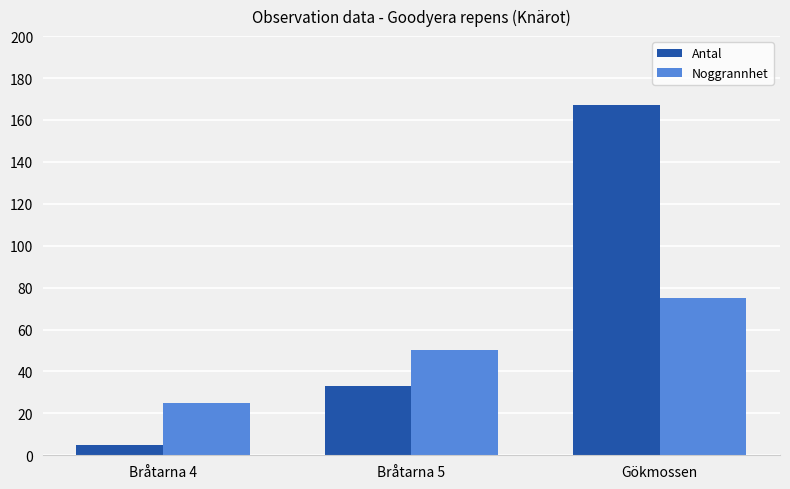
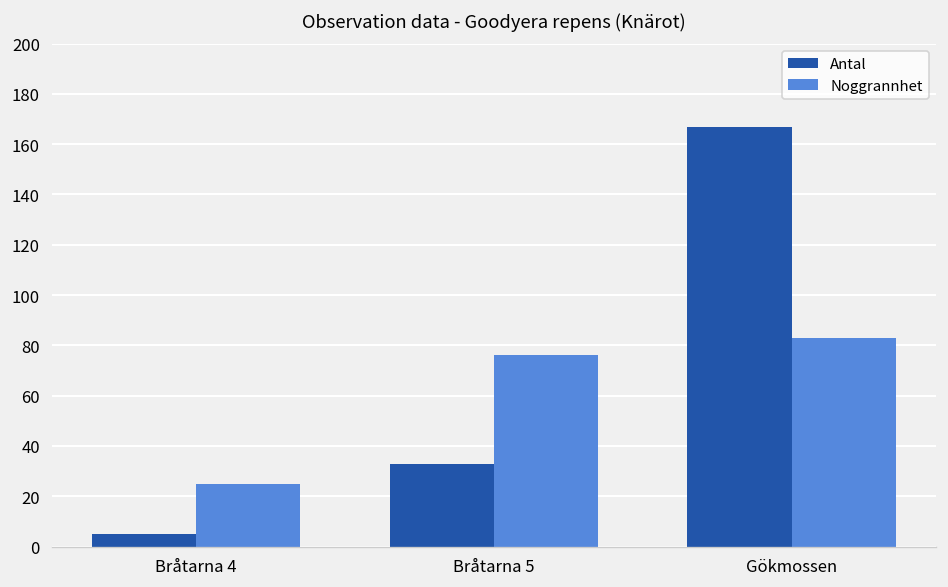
  {
    "Antal": {
      "Bråtarna 4": 5,
      "Bråtarna 5": 33,
      "Gökmossen": 167
    },
    "Noggrannhet": {
      "Bråtarna 4": 25,
-     "Bråtarna 5": 50,
-     "Gökmossen": 75
+     "Bråtarna 5": 76,
+     "Gökmossen": 83
    }
  }
